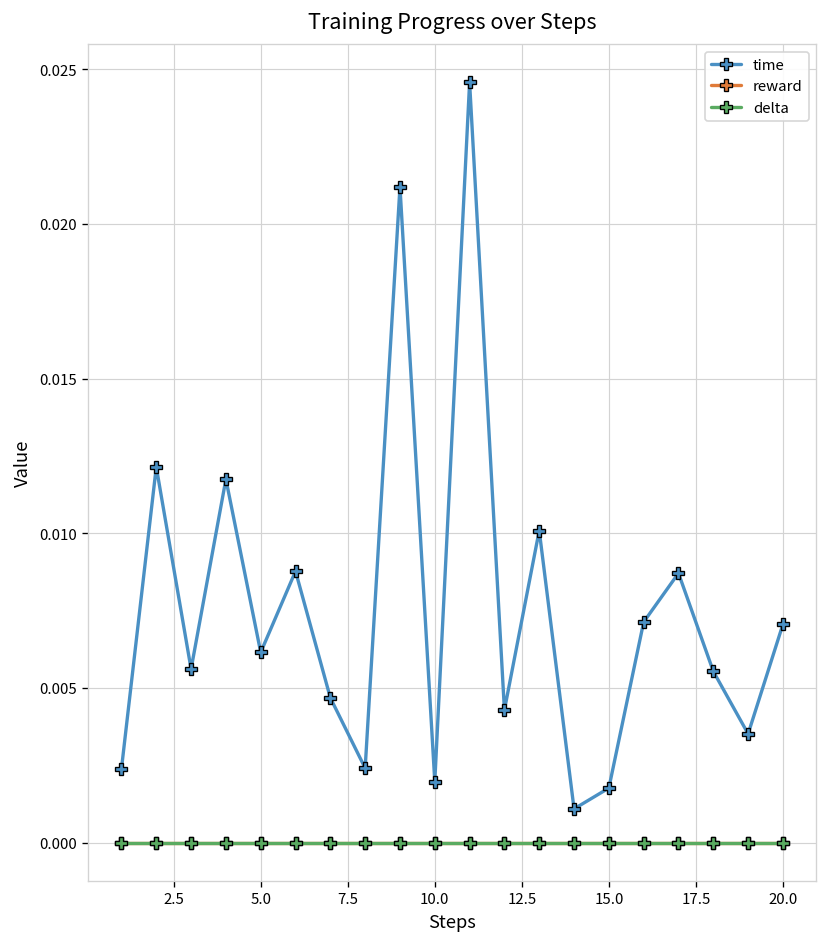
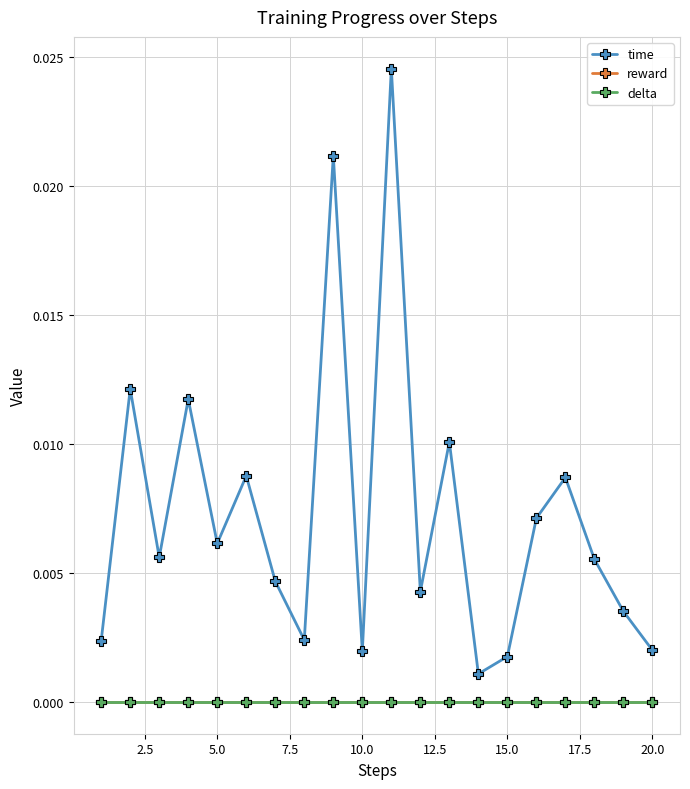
  {
    "time": {
      "5.0": 0.0062,
      "10.0": 0.0020,
      "15.0": 0.0018,
-     "20.0": 0.0071
+     "20.0": 0.0020
    },
    "delta": {
      "5.0": 0.0000,
      "10.0": 0.0000,
      "15.0": 0.0000,
      "20.0": 0.0000
    }
  }
